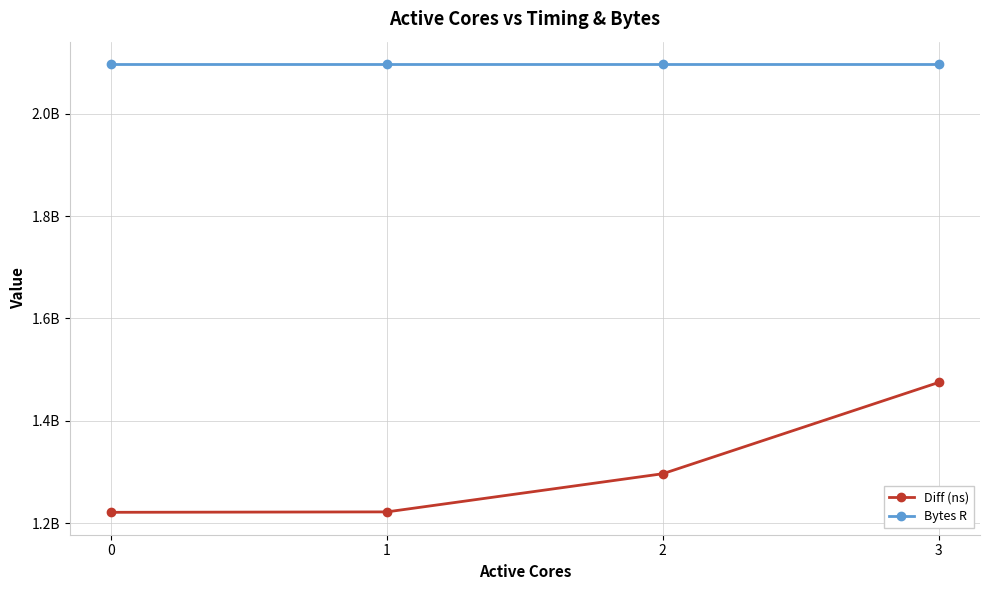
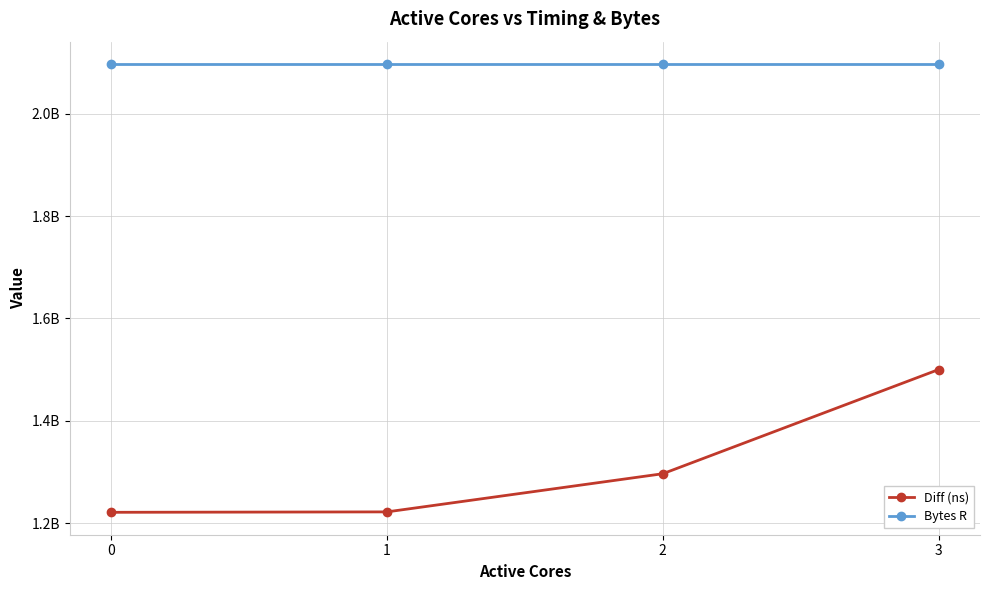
  {
    "Diff (ns)": {
      "0": 1220000000,
      "1": 1220000000,
      "2": 1300000000,
-     "3": 1470000000
+     "3": 1500000000
    },
    "Bytes R": {
      "0": 2100000000,
      "1": 2100000000,
      "2": 2100000000,
      "3": 2100000000
    }
  }
